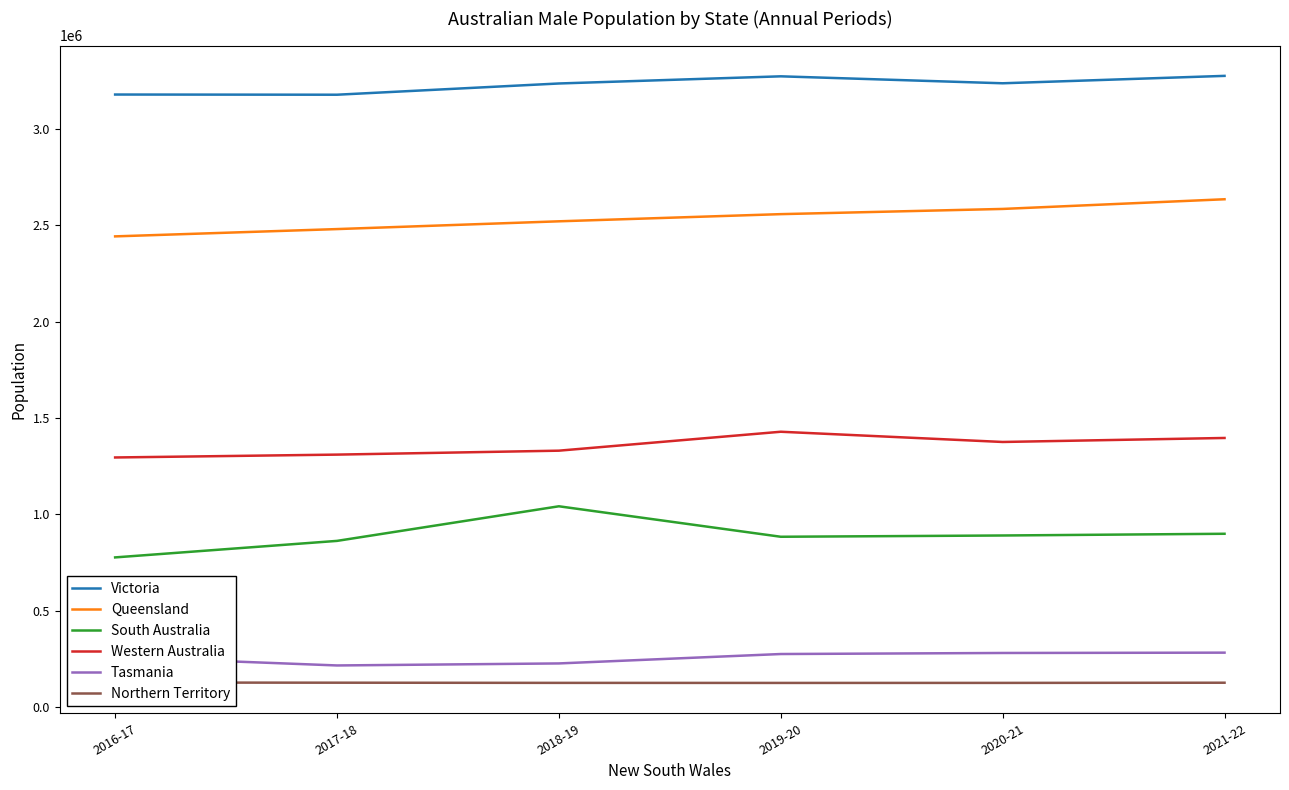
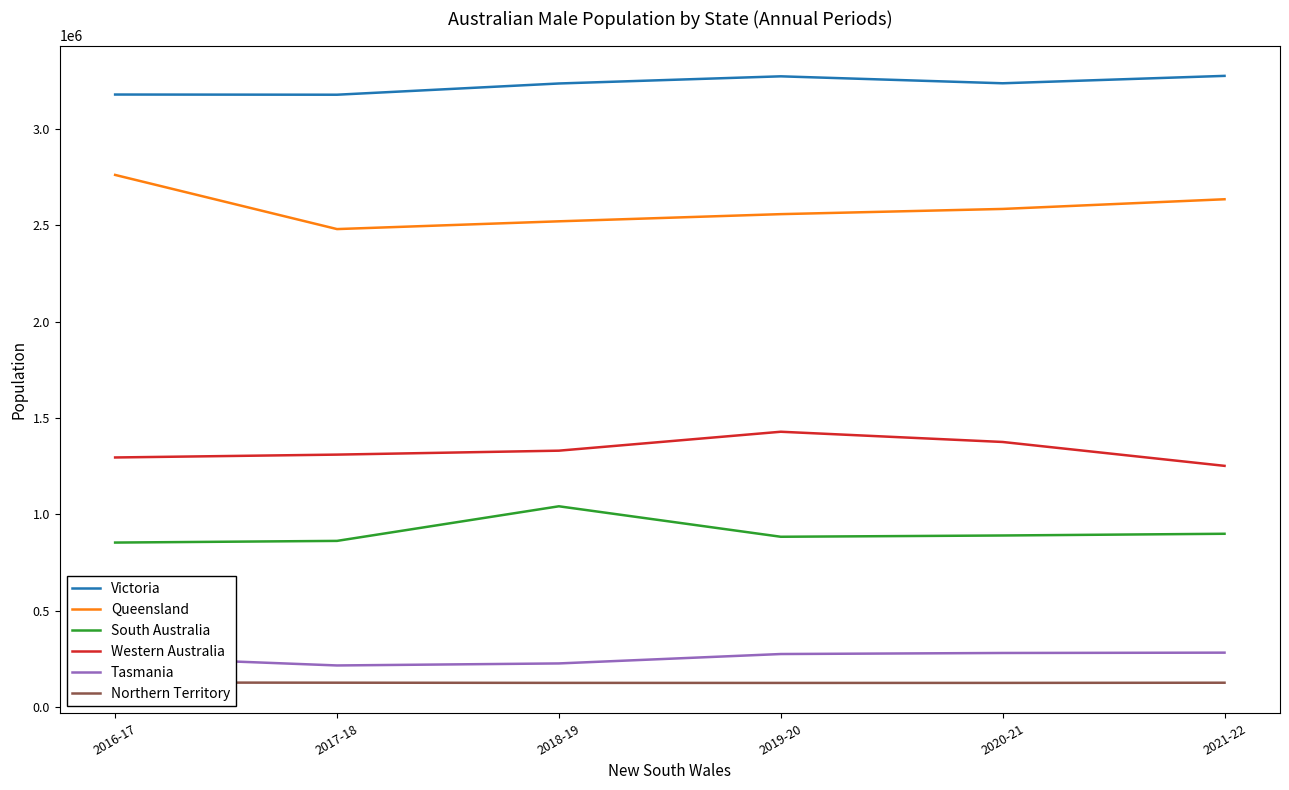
  {
    "Victoria": {
      "2016-17": 3180000,
      "2017-18": 3180000,
      "2018-19": 3240000,
      "2019-20": 3270000,
      "2020-21": 3240000,
      "2021-22": 3280000
    },
    "Queensland": {
-     "2016-17": 2440000,
+     "2016-17": 2760000,
      "2017-18": 2480000,
      "2018-19": 2520000,
      "2019-20": 2560000,
      "2020-21": 2590000,
      "2021-22": 2640000
    },
    "South Australia": {
-     "2016-17": 780000,
+     "2016-17": 850000,
      "2017-18": 860000,
      "2018-19": 1040000,
      "2019-20": 880000,
      "2020-21": 890000,
      "2021-22": 900000
    },
    "Western Australia": {
      "2016-17": 1300000,
      "2017-18": 1310000,
      "2018-19": 1330000,
      "2019-20": 1430000,
      "2020-21": 1380000,
-     "2021-22": 1400000
+     "2021-22": 1250000
    },
    "Tasmania": {
      "2017-18": 220000,
      "2018-19": 230000,
      "2019-20": 280000,
      "2020-21": 280000,
      "2021-22": 280000
    },
    "Northern Territory": {
      "2017-18": 130000,
      "2018-19": 130000,
      "2019-20": 130000,
      "2020-21": 130000,
      "2021-22": 130000
    }
  }
